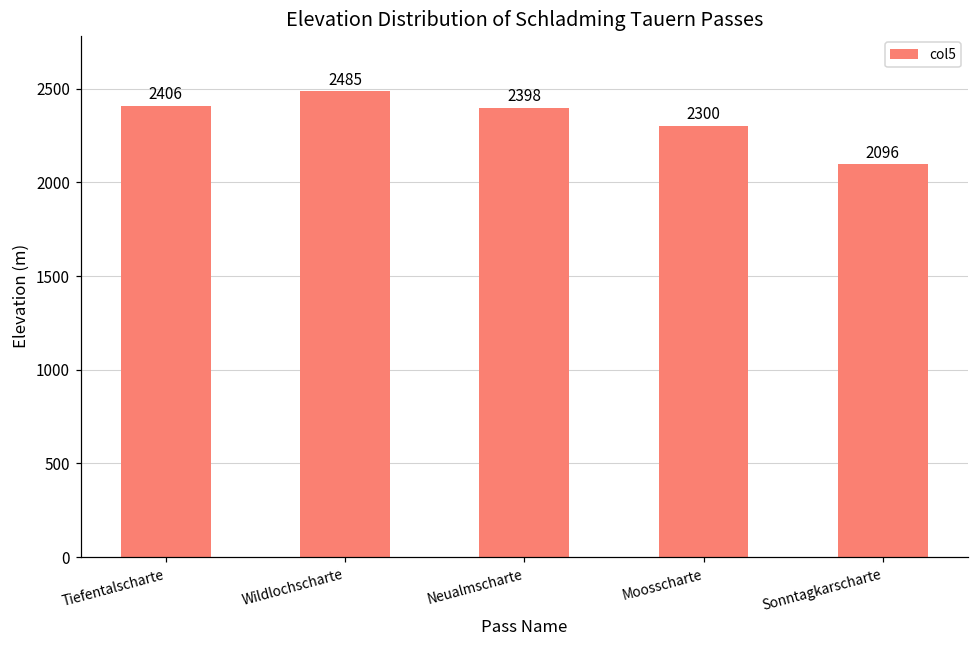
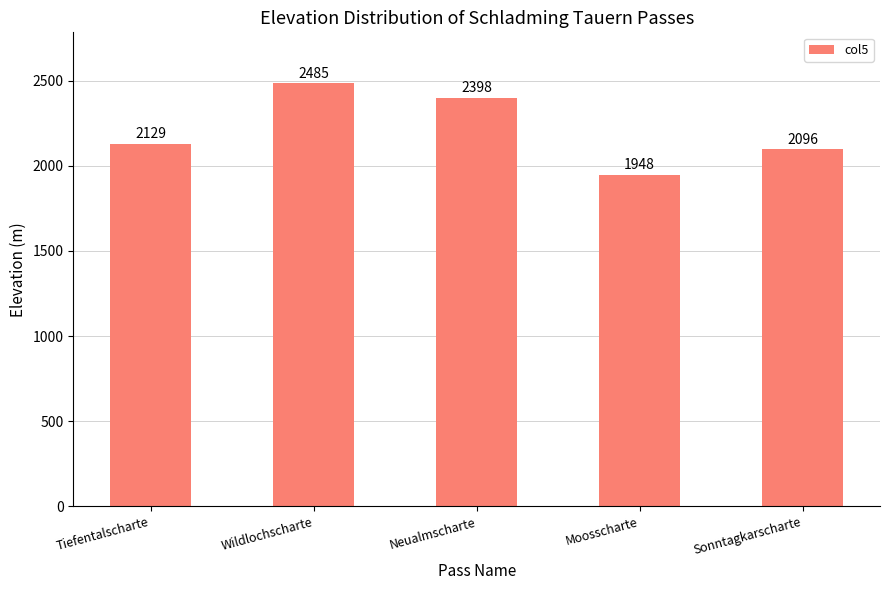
  {
-   "Tiefentalscharte": 2406,
+   "Tiefentalscharte": 2129,
    "Wildlochscharte": 2485,
    "Neualmscharte": 2398,
-   "Moosscharte": 2300,
+   "Moosscharte": 1948,
    "Sonntagkarscharte": 2096
  }
